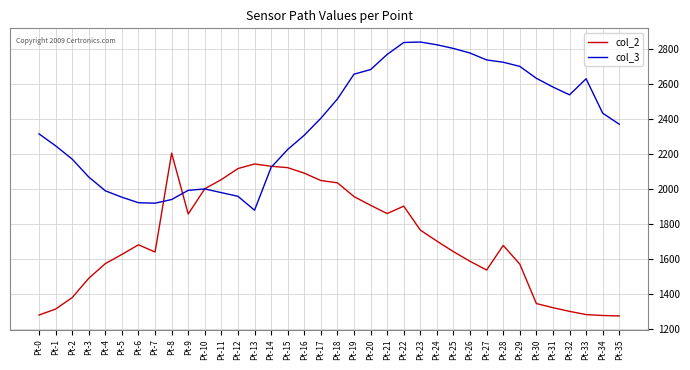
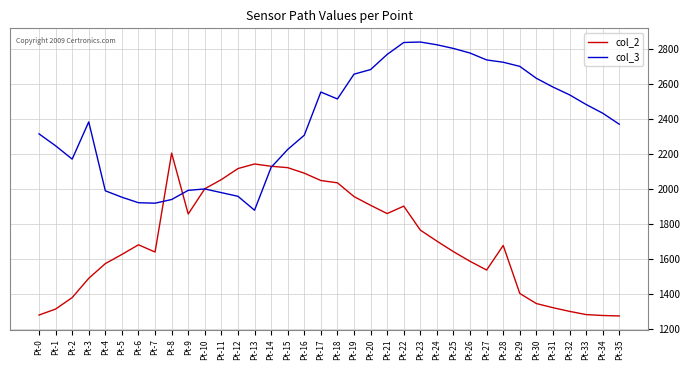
  {
    "col_2": {
      "Pt-0": 1280,
      "Pt-1": 1310,
      "Pt-2": 1380,
      "Pt-3": 1490,
      "Pt-4": 1570,
      "Pt-5": 1630,
      "Pt-6": 1680,
      "Pt-7": 1640,
      "Pt-8": 2200,
      "Pt-9": 1860,
      "Pt-11": 2050,
      "Pt-12": 2120,
      "Pt-13": 2140,
      "Pt-15": 2120,
      "Pt-16": 2090,
      "Pt-17": 2050,
      "Pt-18": 2030,
      "Pt-19": 1960,
      "Pt-20": 1910,
      "Pt-21": 1860,
      "Pt-22": 1900,
      "Pt-23": 1760,
      "Pt-24": 1700,
      "Pt-25": 1640,
      "Pt-26": 1590,
      "Pt-27": 1540,
      "Pt-28": 1680,
-     "Pt-29": 1570,
+     "Pt-29": 1400,
      "Pt-30": 1350,
      "Pt-31": 1320,
      "Pt-32": 1300,
      "Pt-33": 1280,
      "Pt-34": 1280,
      "Pt-35": 1270
    },
    "col_3": {
      "Pt-0": 2310,
      "Pt-1": 2250,
      "Pt-2": 2170,
-     "Pt-3": 2070,
+     "Pt-3": 2380,
      "Pt-4": 1990,
      "Pt-5": 1950,
      "Pt-6": 1920,
      "Pt-7": 1920,
      "Pt-8": 1940,
      "Pt-9": 1990,
      "Pt-11": 1980,
      "Pt-12": 1960,
      "Pt-13": 1880,
      "Pt-15": 2230,
      "Pt-16": 2310,
-     "Pt-17": 2400,
+     "Pt-17": 2550,
      "Pt-18": 2510,
      "Pt-19": 2650,
      "Pt-20": 2680,
      "Pt-21": 2770,
      "Pt-22": 2840,
      "Pt-23": 2840,
      "Pt-24": 2820,
      "Pt-25": 2800,
      "Pt-26": 2780,
      "Pt-27": 2740,
      "Pt-28": 2720,
      "Pt-29": 2700,
      "Pt-30": 2630,
      "Pt-31": 2580,
      "Pt-32": 2540,
-     "Pt-33": 2630,
+     "Pt-33": 2480,
      "Pt-34": 2430,
      "Pt-35": 2370
    }
  }
